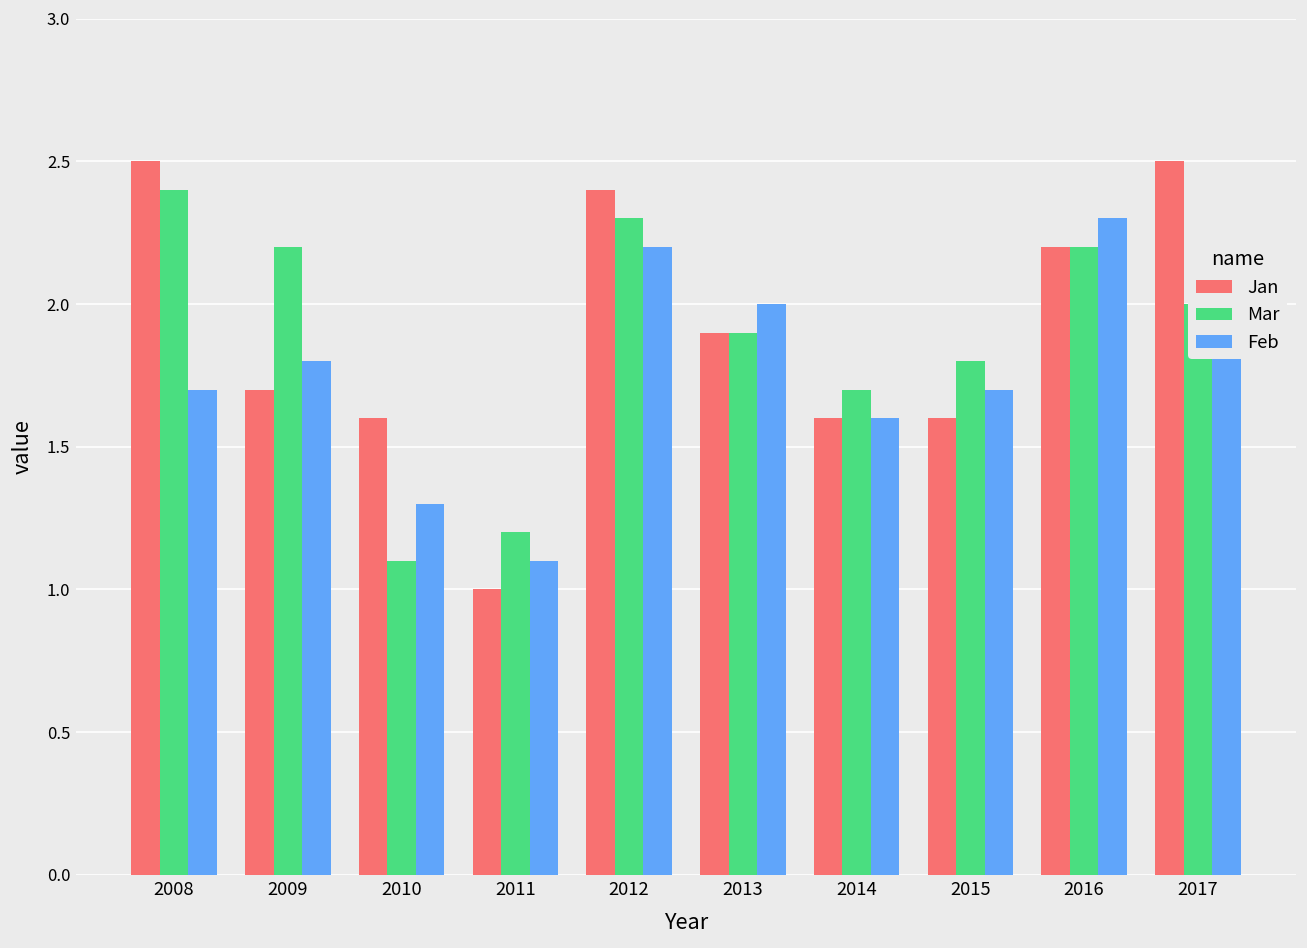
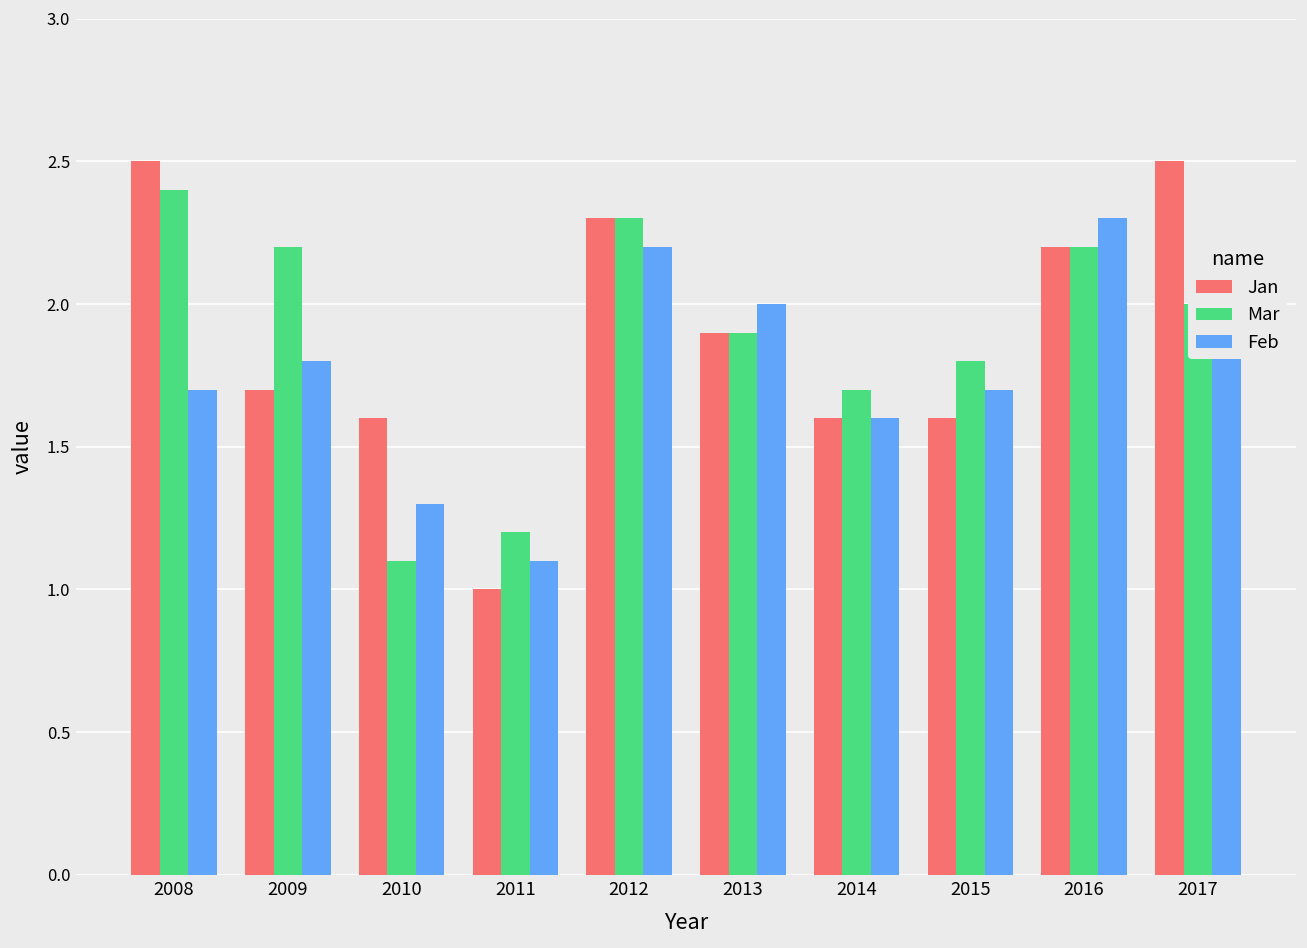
  {
    "Jan": {
      "2008": 2.5,
      "2009": 1.7,
      "2010": 1.6,
      "2011": 1.0,
-     "2012": 2.4,
+     "2012": 2.3,
      "2013": 1.9,
      "2014": 1.6,
      "2015": 1.6,
      "2016": 2.2,
      "2017": 2.5
    },
    "Mar": {
      "2008": 2.4,
      "2009": 2.2,
      "2010": 1.1,
      "2011": 1.2,
      "2012": 2.3,
      "2013": 1.9,
      "2014": 1.7,
      "2015": 1.8,
      "2016": 2.2
    },
    "Feb": {
      "2008": 1.7,
      "2009": 1.8,
      "2010": 1.3,
      "2011": 1.1,
      "2012": 2.2,
      "2013": 2.0,
      "2014": 1.6,
      "2015": 1.7,
      "2016": 2.3
    }
  }
